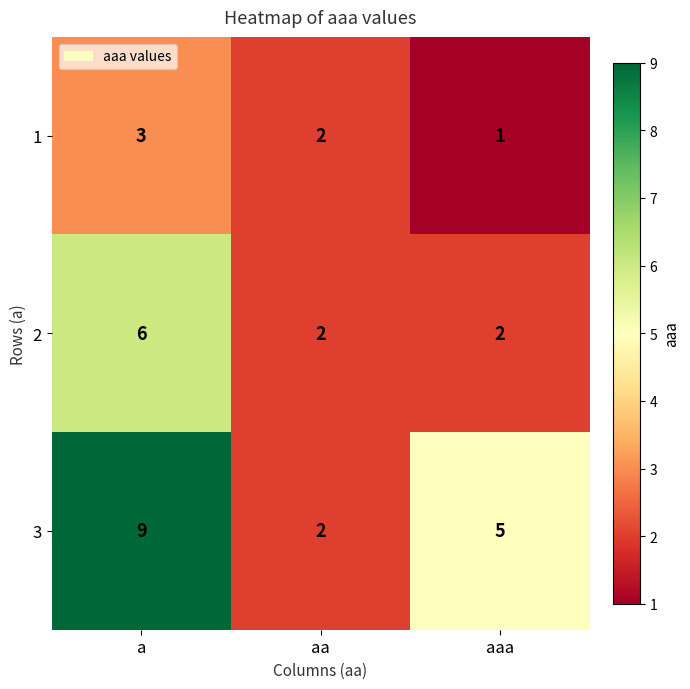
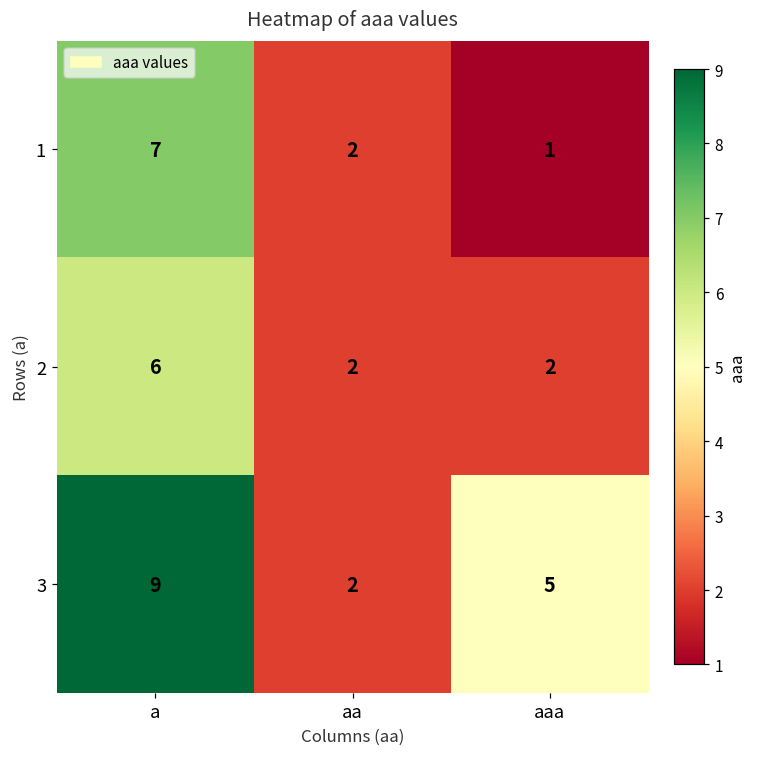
  {
    "1": {
-     "a": 3,
+     "a": 7,
      "aa": 2,
      "aaa": 1
    },
    "2": {
      "a": 6,
      "aa": 2,
      "aaa": 2
    },
    "3": {
      "a": 9,
      "aa": 2,
      "aaa": 5
    }
  }
